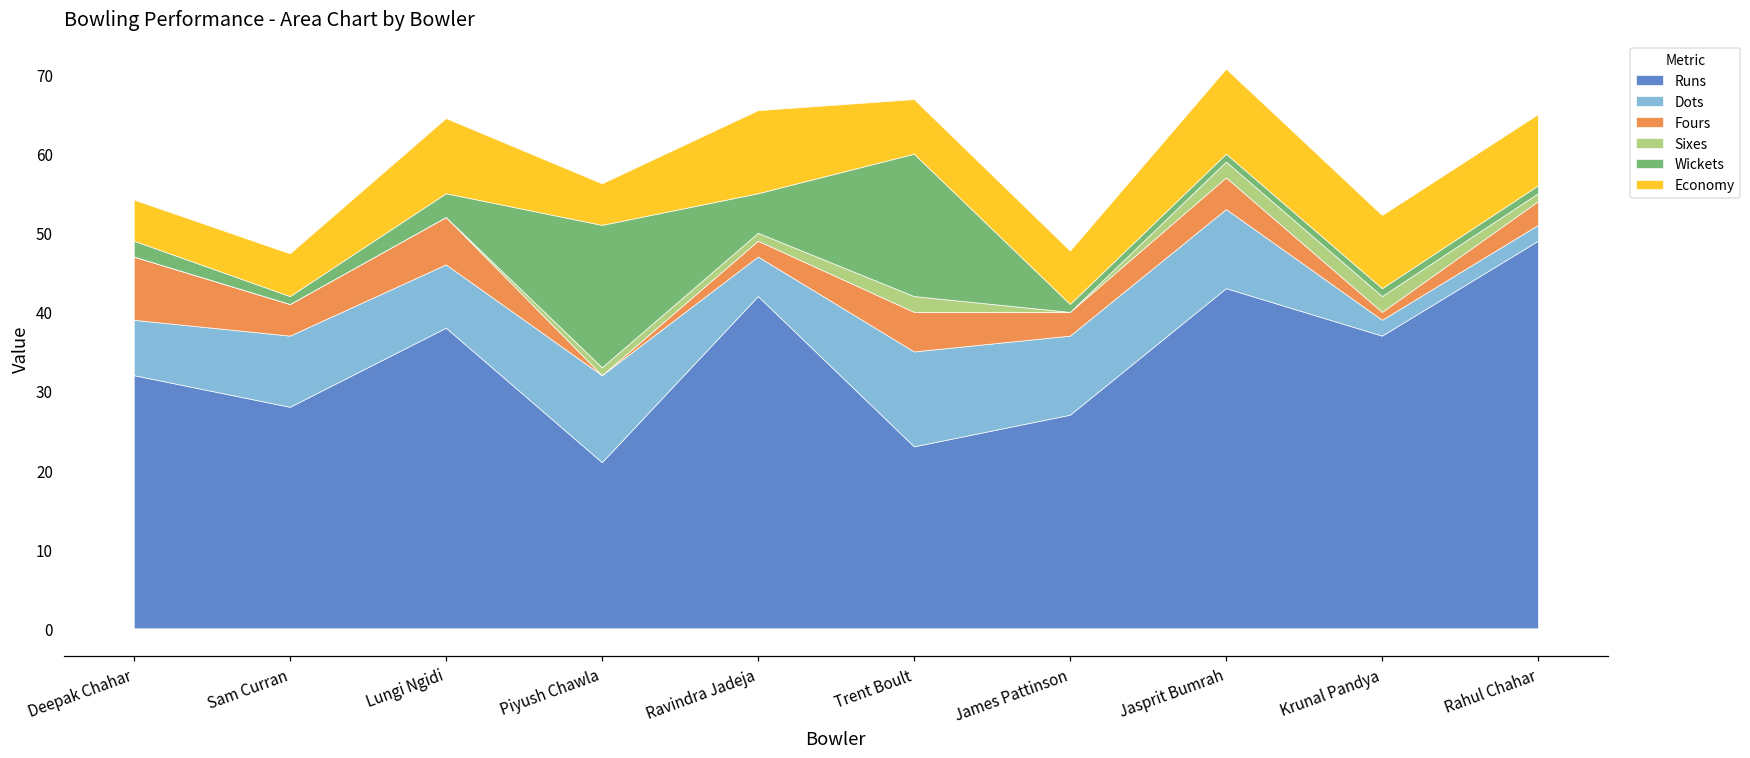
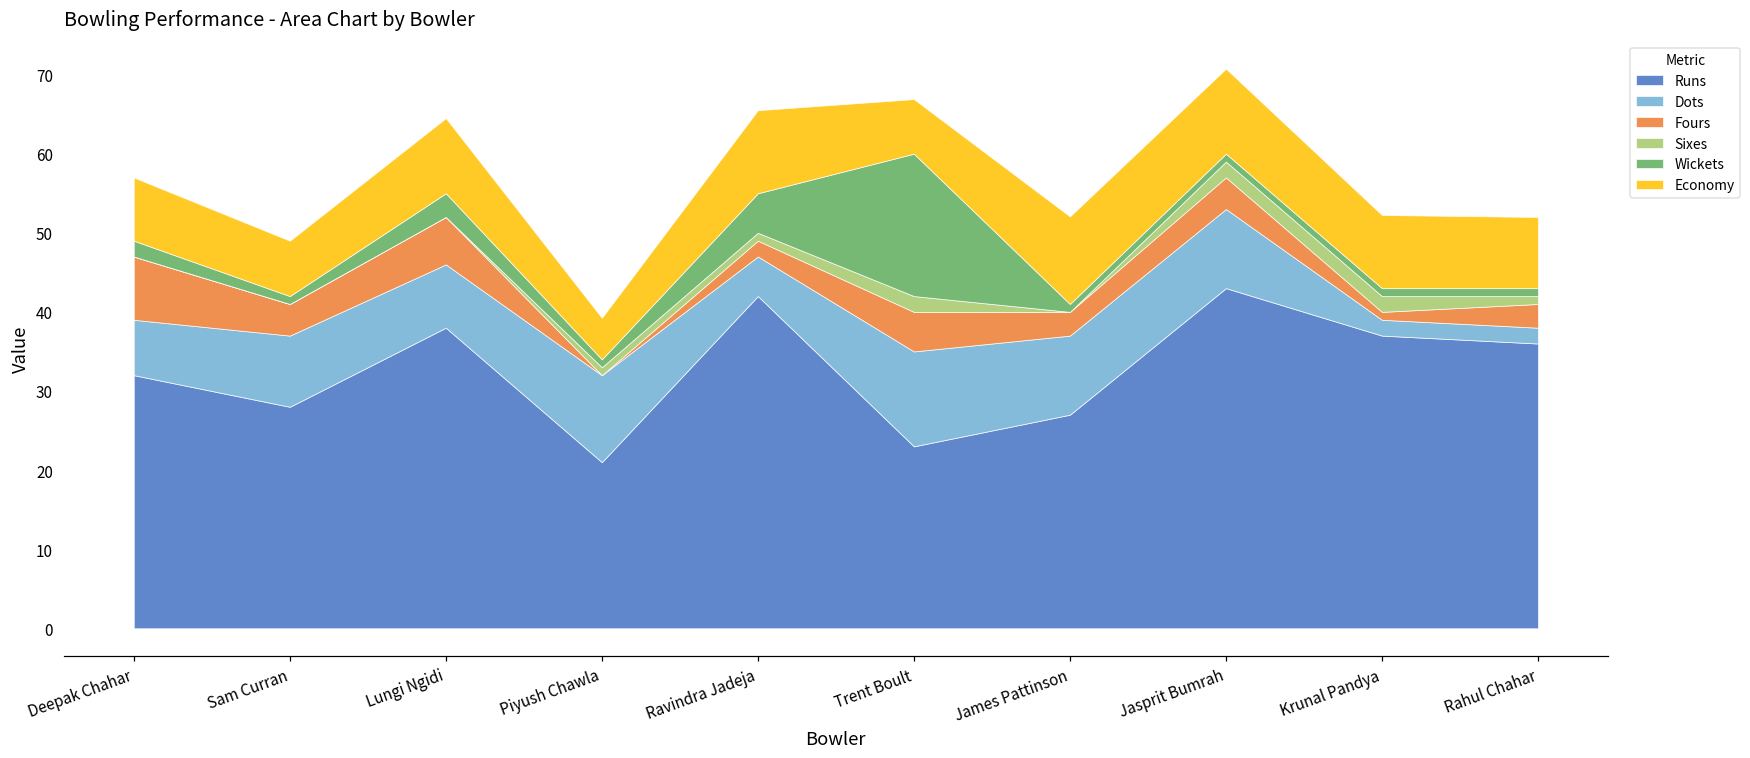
  {
    "Runs": {
      "Deepak Chahar": 32,
      "Sam Curran": 28,
      "Lungi Ngidi": 38,
      "Piyush Chawla": 21,
      "Ravindra Jadeja": 42,
      "Trent Boult": 23,
      "James Pattinson": 27,
      "Jasprit Bumrah": 43,
      "Krunal Pandya": 37,
-     "Rahul Chahar": 49
+     "Rahul Chahar": 36
    },
    "Dots": {
      "Deepak Chahar": 7,
      "Sam Curran": 9,
      "Lungi Ngidi": 8,
      "Ravindra Jadeja": 5,
      "Trent Boult": 12,
      "James Pattinson": 10,
      "Jasprit Bumrah": 10,
      "Krunal Pandya": 2,
      "Rahul Chahar": 2
    },
    "Fours": {
      "Ravindra Jadeja": 2,
      "Trent Boult": 5,
      "Jasprit Bumrah": 4,
      "Krunal Pandya": 1,
      "Rahul Chahar": 3
    },
    "Sixes": {
      "Piyush Chawla": 1,
      "Ravindra Jadeja": 1,
      "Trent Boult": 2,
      "Jasprit Bumrah": 2,
      "Krunal Pandya": 2,
      "Rahul Chahar": 1
    },
    "Wickets": {
      "Deepak Chahar": 2,
      "Sam Curran": 1,
      "Lungi Ngidi": 3,
-     "Piyush Chawla": 18,
+     "Piyush Chawla": 1,
      "Ravindra Jadeja": 5,
      "Trent Boult": 18,
      "James Pattinson": 1,
      "Jasprit Bumrah": 1,
      "Krunal Pandya": 1,
      "Rahul Chahar": 1
    },
    "Economy": {
-     "Deepak Chahar": 5,
-     "Sam Curran": 5,
+     "Deepak Chahar": 8,
+     "Sam Curran": 7,
      "Lungi Ngidi": 10,
      "Piyush Chawla": 5,
      "Ravindra Jadeja": 11,
      "Trent Boult": 7,
-     "James Pattinson": 7,
+     "James Pattinson": 11,
      "Jasprit Bumrah": 11,
      "Krunal Pandya": 9,
      "Rahul Chahar": 9
    }
  }
